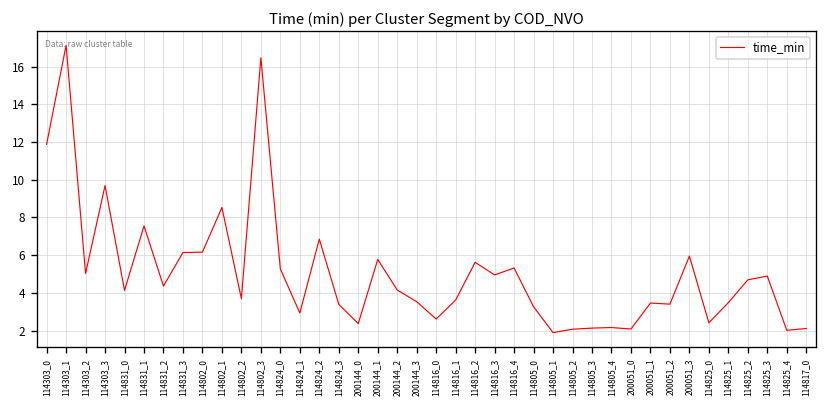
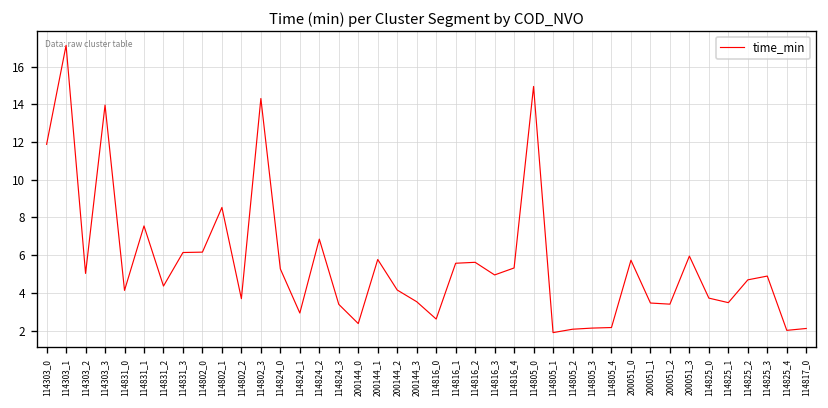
  {
    "114303_0": 11.9,
    "114303_1": 17.1,
    "114303_2": 5.0,
-   "114303_3": 9.7,
+   "114303_3": 14.0,
    "114831_0": 4.1,
    "114831_1": 7.6,
    "114831_2": 4.4,
    "114831_3": 6.1,
    "114802_0": 6.2,
    "114802_1": 8.5,
    "114802_2": 3.7,
-   "114802_3": 16.5,
+   "114802_3": 14.3,
    "114824_0": 5.3,
    "114824_1": 2.9,
    "114824_2": 6.9,
    "114824_3": 3.4,
    "200144_0": 2.4,
    "200144_1": 5.8,
    "200144_2": 4.2,
    "200144_3": 3.5,
    "114816_0": 2.6,
-   "114816_1": 3.6,
+   "114816_1": 5.6,
    "114816_2": 5.6,
    "114816_3": 5.0,
    "114816_4": 5.3,
-   "114805_0": 3.3,
+   "114805_0": 15.0,
    "114805_1": 1.9,
    "114805_2": 2.1,
    "114805_3": 2.1,
    "114805_4": 2.2,
-   "200051_0": 2.1,
+   "200051_0": 5.7,
    "200051_1": 3.5,
    "200051_2": 3.4,
    "200051_3": 6.0,
-   "114825_0": 2.4,
+   "114825_0": 3.7,
    "114825_1": 3.5,
    "114825_2": 4.7,
    "114825_3": 4.9,
    "114825_4": 2.0,
    "114817_0": 2.1
  }
